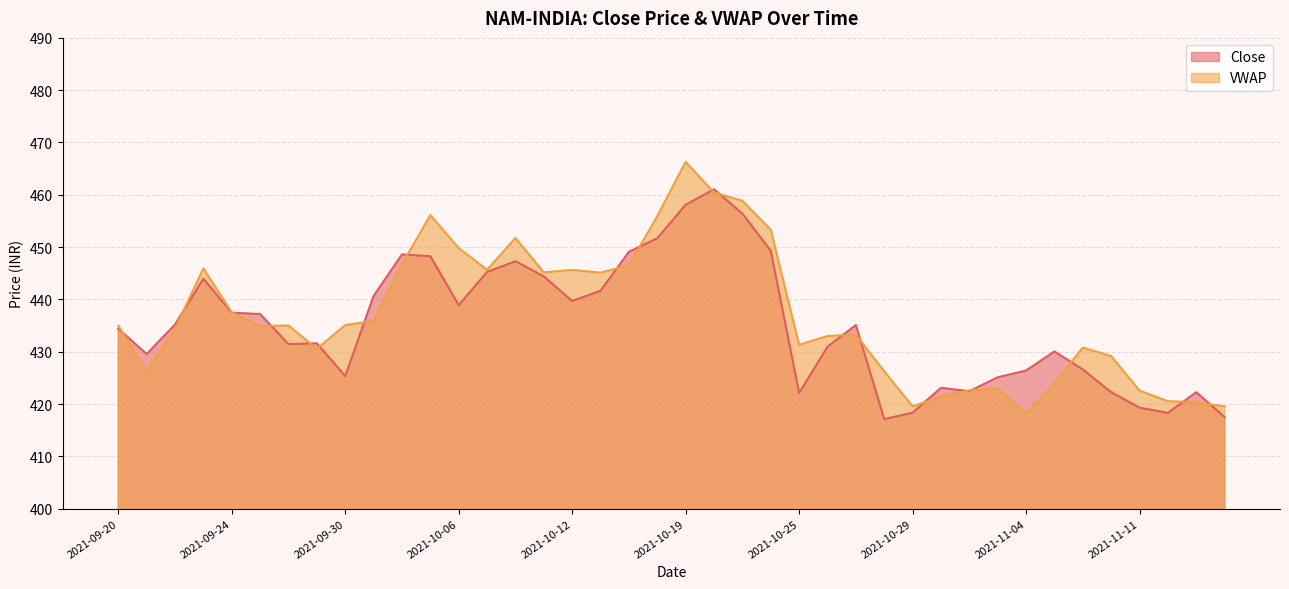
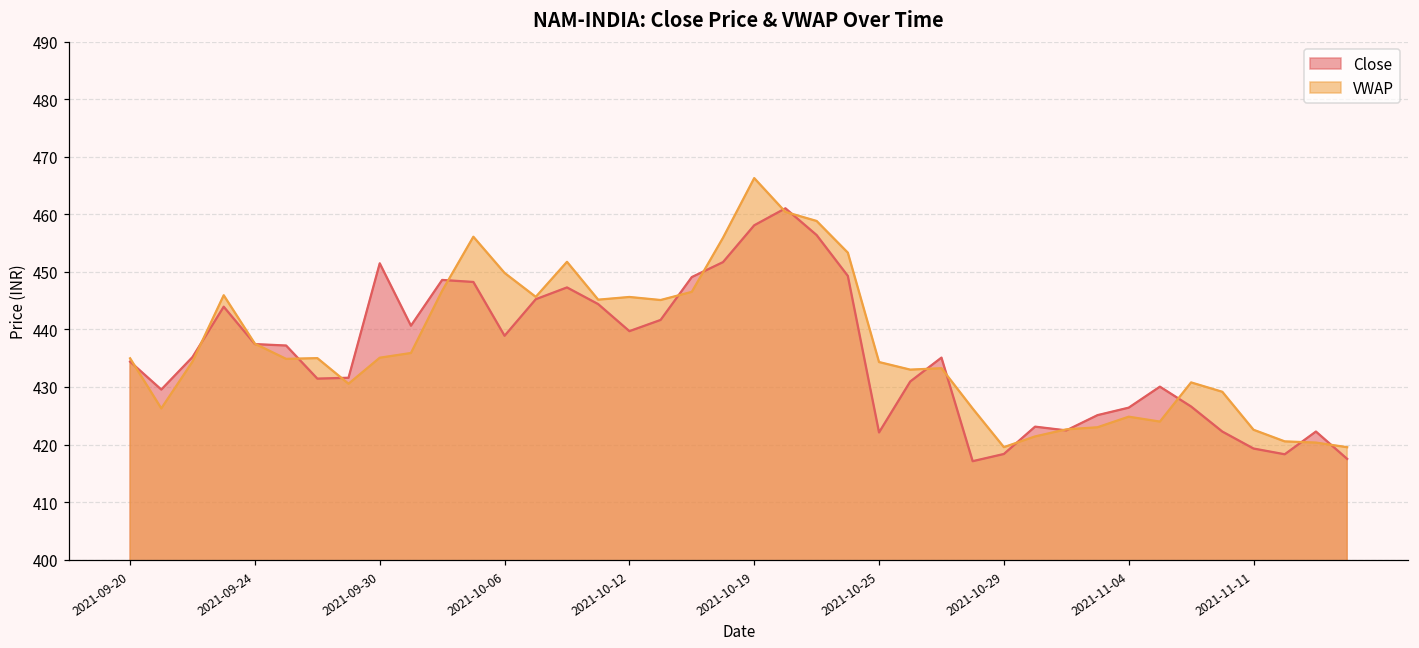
  {
    "Close": {
      "2021-09-20": 434,
-     "2021-09-30": 425,
+     "2021-09-30": 451,
      "2021-10-06": 439,
      "2021-10-12": 440,
      "2021-10-19": 458,
      "2021-10-25": 422,
      "2021-10-29": 418,
      "2021-11-04": 426,
      "2021-11-11": 419
    },
    "VWAP": {
      "2021-09-20": 435,
      "2021-09-30": 435,
      "2021-10-06": 450,
      "2021-10-12": 446,
      "2021-10-19": 466,
-     "2021-10-25": 431,
+     "2021-10-25": 434,
      "2021-10-29": 420,
-     "2021-11-04": 418,
+     "2021-11-04": 425,
      "2021-11-11": 423
    }
  }
